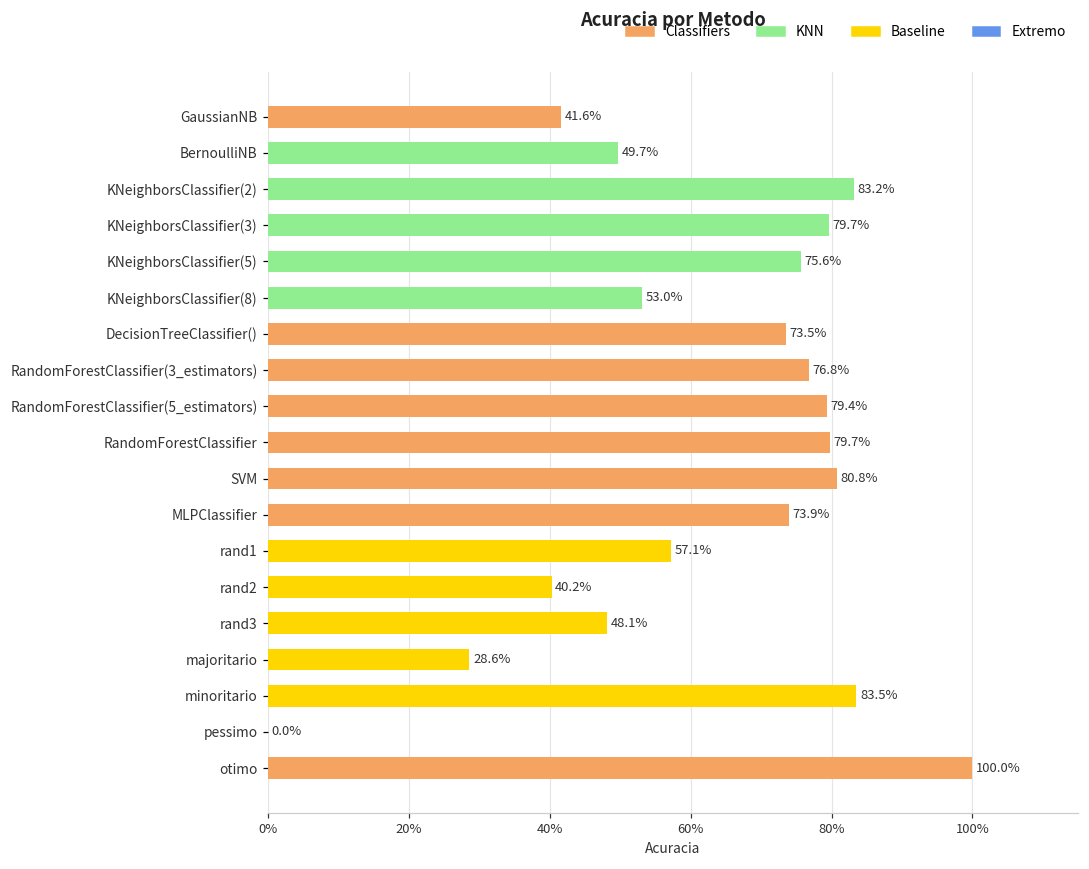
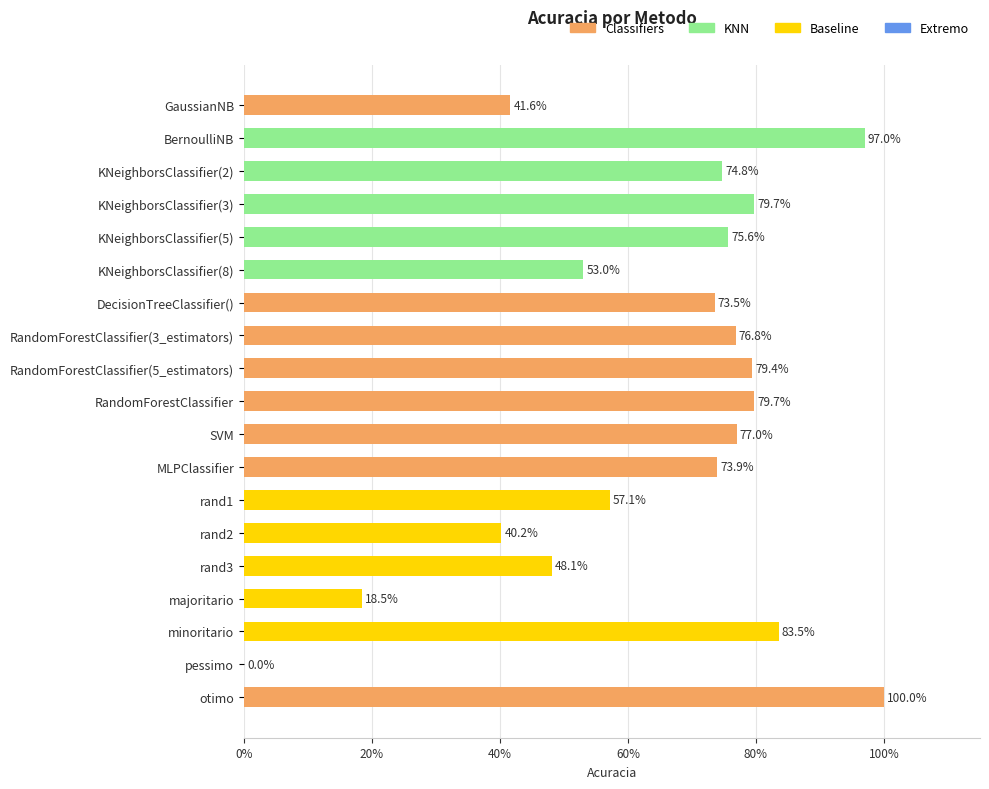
  {
    "GaussianNB": "41.6%",
-   "BernoulliNB": "49.7%",
-   "KNeighborsClassifier(2)": "83.2%",
+   "BernoulliNB": "97.0%",
+   "KNeighborsClassifier(2)": "74.8%",
    "KNeighborsClassifier(3)": "79.7%",
    "KNeighborsClassifier(5)": "75.6%",
    "KNeighborsClassifier(8)": "53.0%",
    "DecisionTreeClassifier()": "73.5%",
    "RandomForestClassifier(3_estimators)": "76.8%",
    "RandomForestClassifier(5_estimators)": "79.4%",
    "RandomForestClassifier": "79.7%",
-   "SVM": "80.8%",
+   "SVM": "77.0%",
    "MLPClassifier": "73.9%",
    "rand1": "57.1%",
    "rand2": "40.2%",
    "rand3": "48.1%",
-   "majoritario": "28.6%",
+   "majoritario": "18.5%",
    "minoritario": "83.5%",
    "pessimo": "0.0%",
    "otimo": "100.0%"
  }
